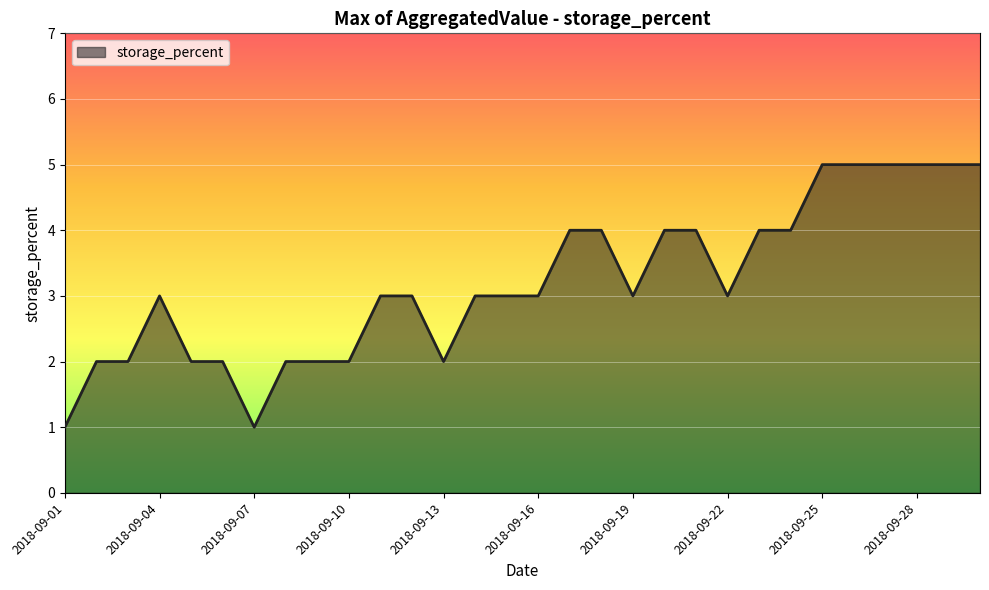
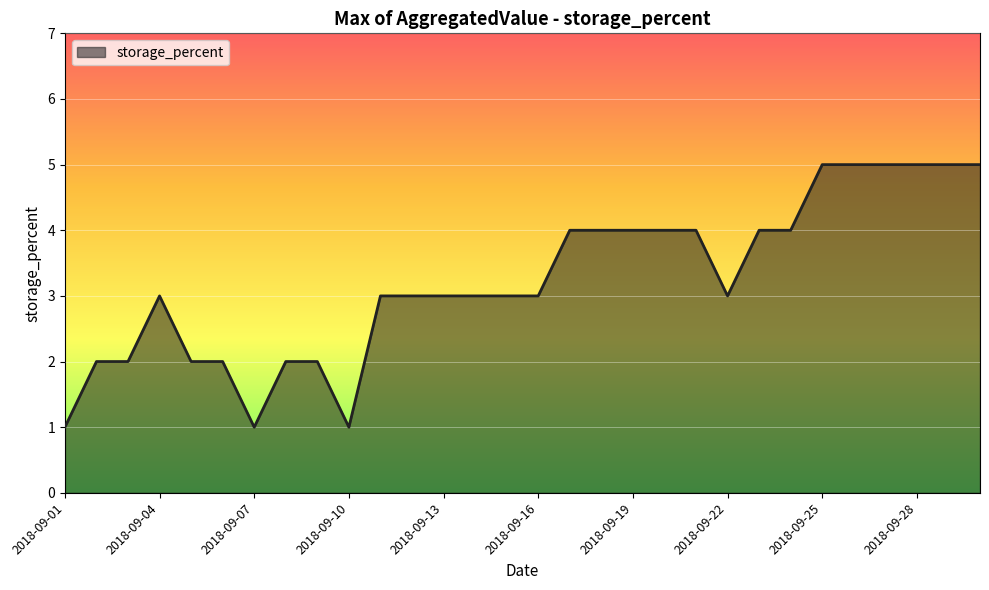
  {
    "2018-09-01": 1,
    "2018-09-04": 3,
    "2018-09-07": 1,
-   "2018-09-10": 2,
-   "2018-09-13": 2,
+   "2018-09-10": 1,
+   "2018-09-13": 3,
    "2018-09-16": 3,
-   "2018-09-19": 3,
+   "2018-09-19": 4,
    "2018-09-22": 3,
    "2018-09-25": 5,
    "2018-09-28": 5
  }
